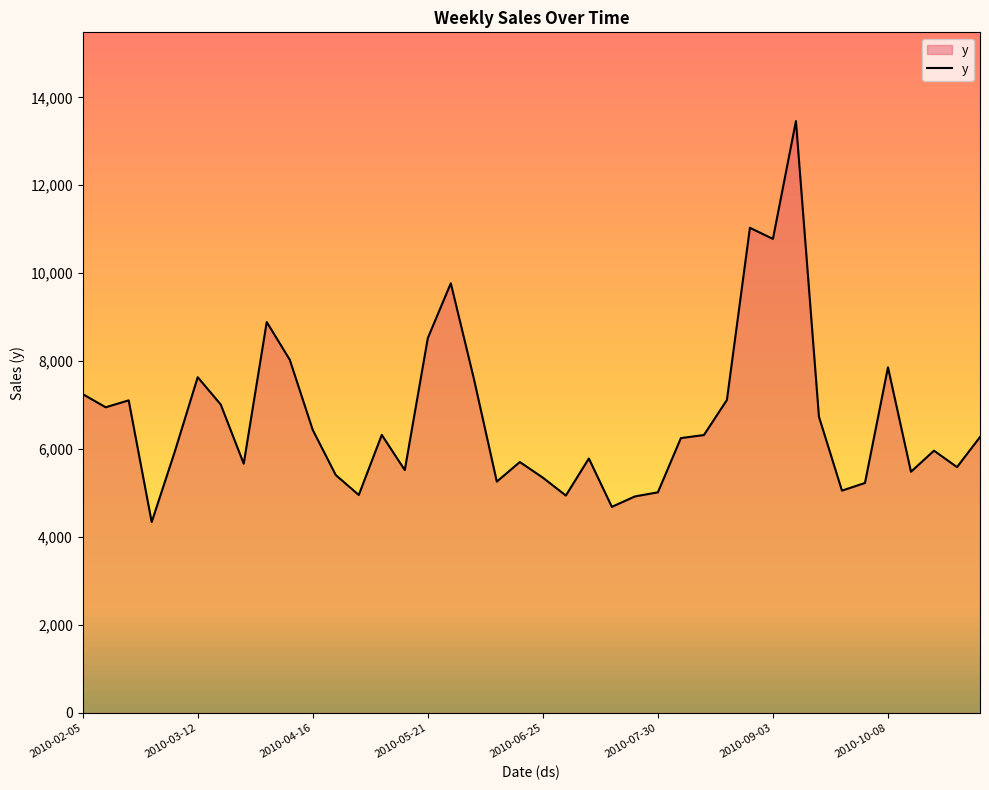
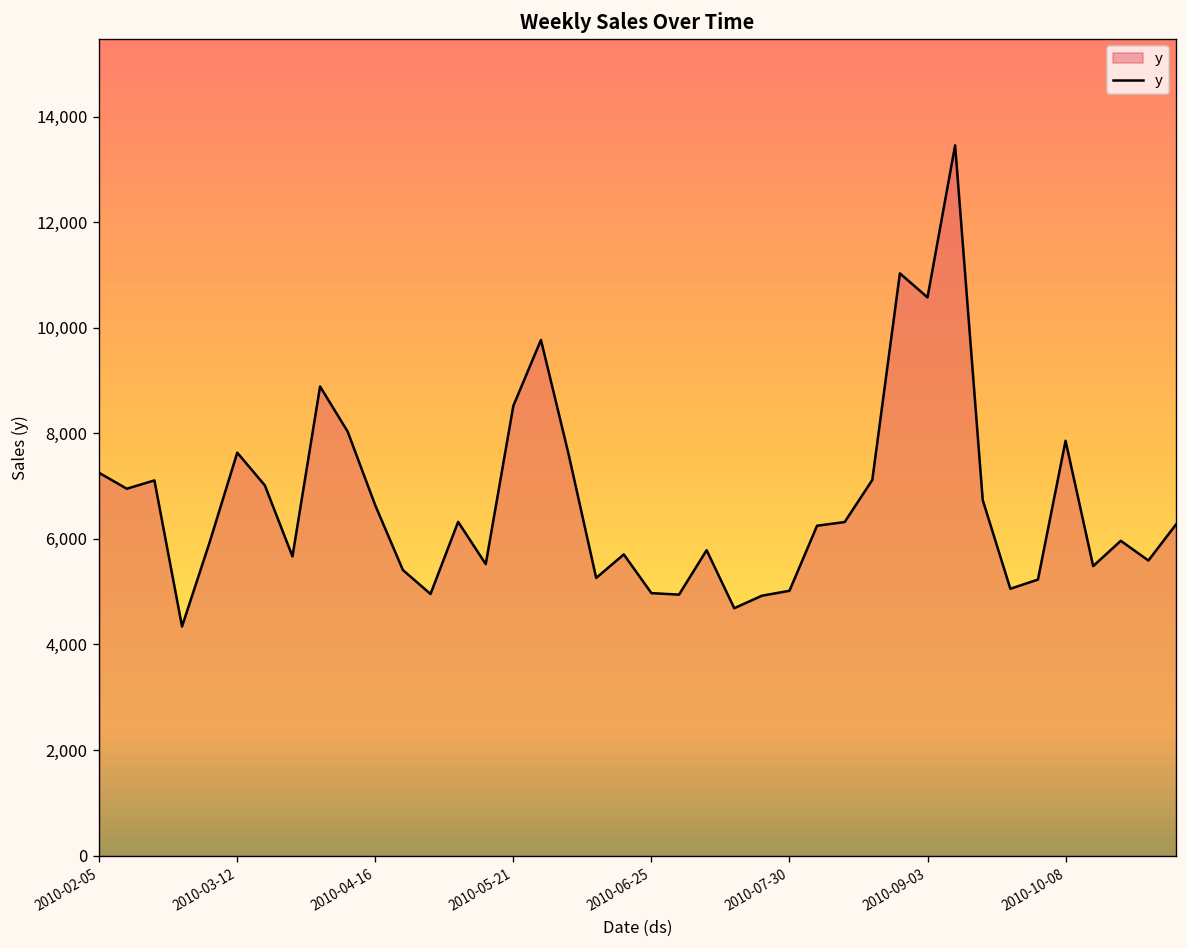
  {
    "2010-02-05": "7,300",
    "2010-03-12": "7,600",
-   "2010-04-16": "6,400",
+   "2010-04-16": "6,600",
    "2010-05-21": "8,500",
-   "2010-06-25": "5,400",
+   "2010-06-25": "5,000",
    "2010-07-30": "5,000",
-   "2010-09-03": "10,800",
+   "2010-09-03": "10,600",
    "2010-10-08": "7,900"
  }
